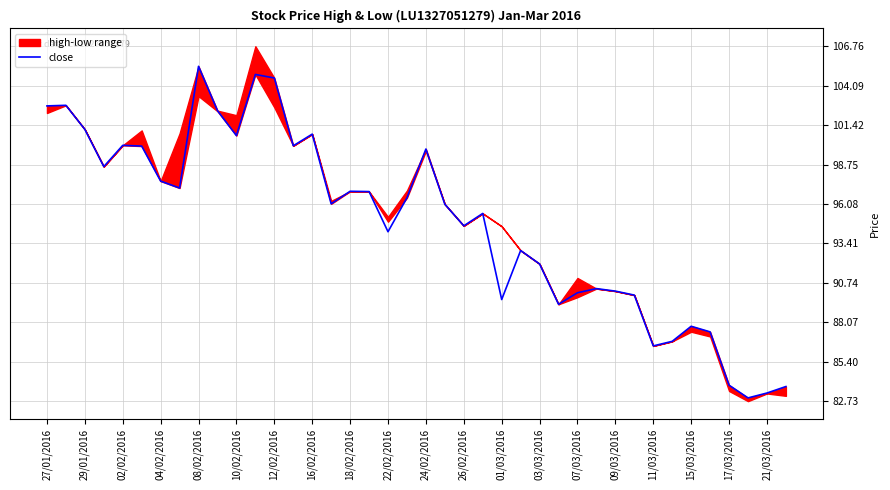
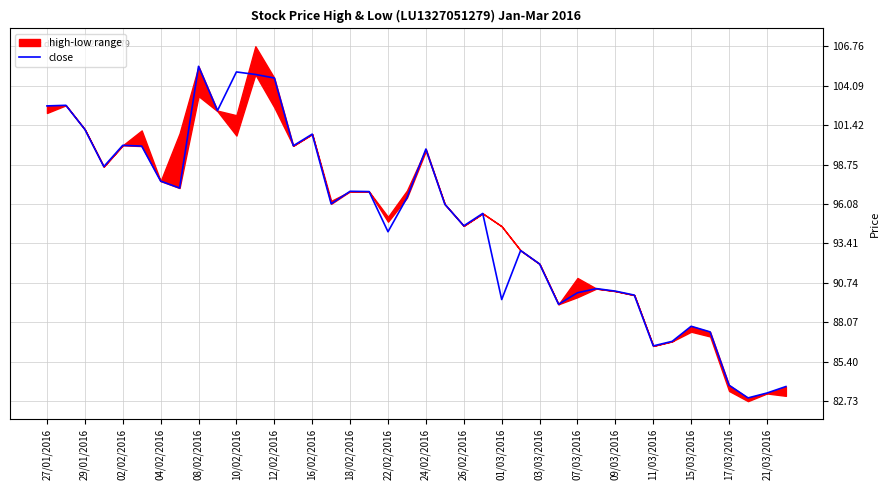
  {
    "close": {
-     "10/02/2016": 100.7,
+     "10/02/2016": 105.0,
      "22/02/2016": 94.2,
      "01/03/2016": 89.6,
      "07/03/2016": 90.1
    }
  }
